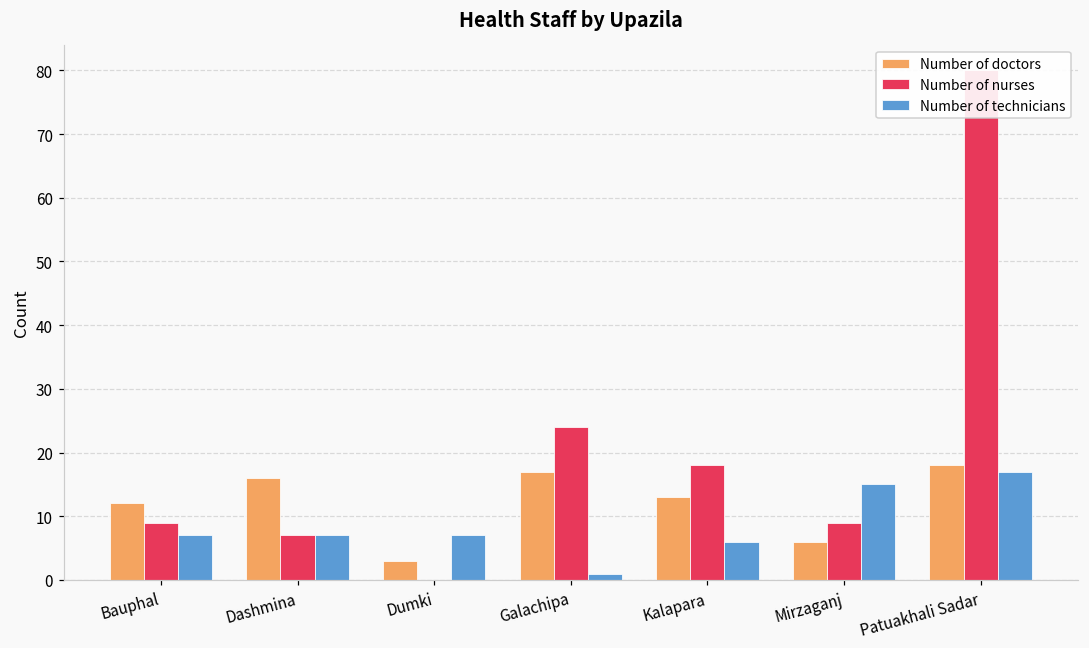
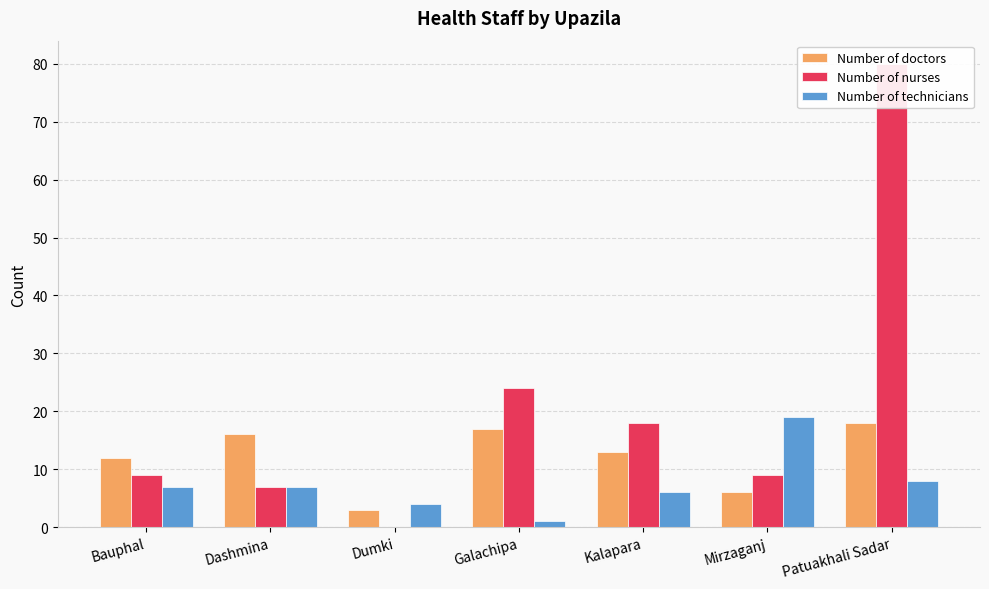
  {
    "Number of doctors": {
      "Bauphal": 12,
      "Dashmina": 16,
      "Dumki": 3,
      "Galachipa": 17,
      "Kalapara": 13,
      "Mirzaganj": 6,
      "Patuakhali Sadar": 18
    },
    "Number of nurses": {
      "Bauphal": 9,
      "Dashmina": 7,
      "Dumki": 0,
      "Galachipa": 24,
      "Kalapara": 18,
      "Mirzaganj": 9
    },
    "Number of technicians": {
      "Bauphal": 7,
      "Dashmina": 7,
-     "Dumki": 7,
+     "Dumki": 4,
      "Galachipa": 1,
      "Kalapara": 6,
-     "Mirzaganj": 15,
-     "Patuakhali Sadar": 17
+     "Mirzaganj": 19,
+     "Patuakhali Sadar": 8
    }
  }
